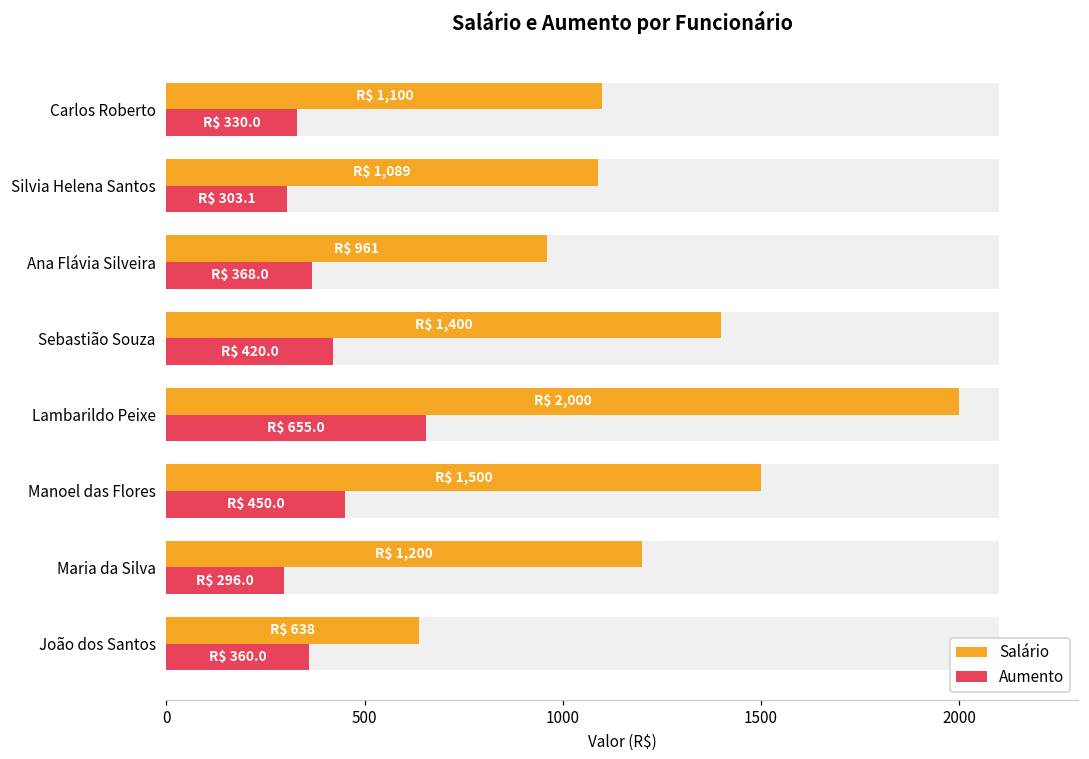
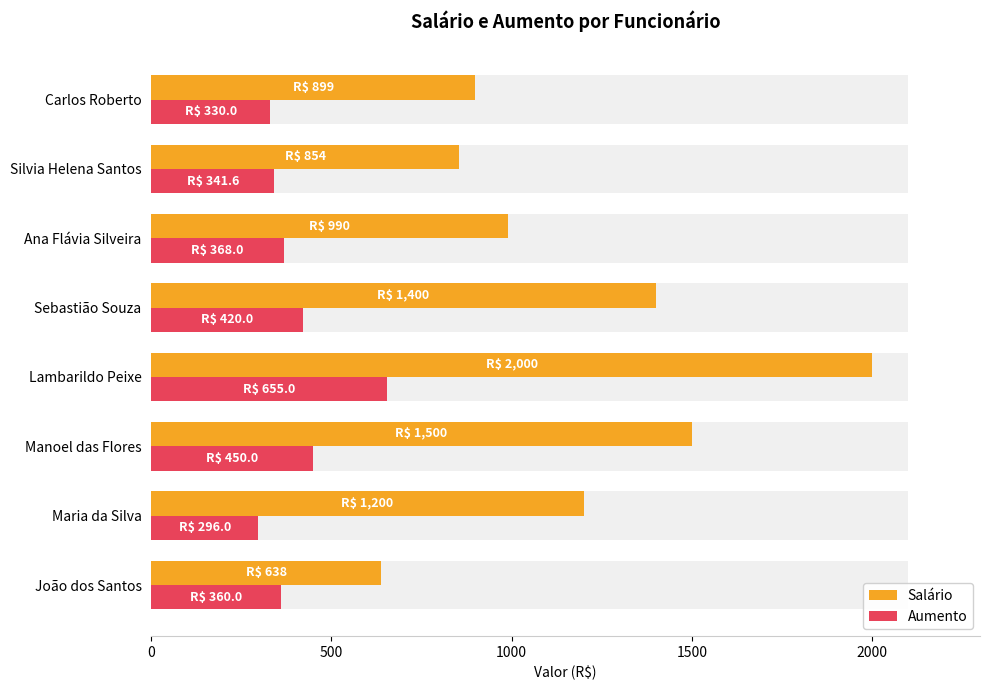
  {
    "Salário": {
-     "Carlos Roberto": "1,100",
-     "Silvia Helena Santos": "1,089",
-     "Ana Flávia Silveira": "961"
+     "Carlos Roberto": "899",
+     "Silvia Helena Santos": "854",
+     "Ana Flávia Silveira": "990"
    },
    "Aumento": {
-     "Silvia Helena Santos": "303.1"
+     "Silvia Helena Santos": "341.6"
    }
  }
